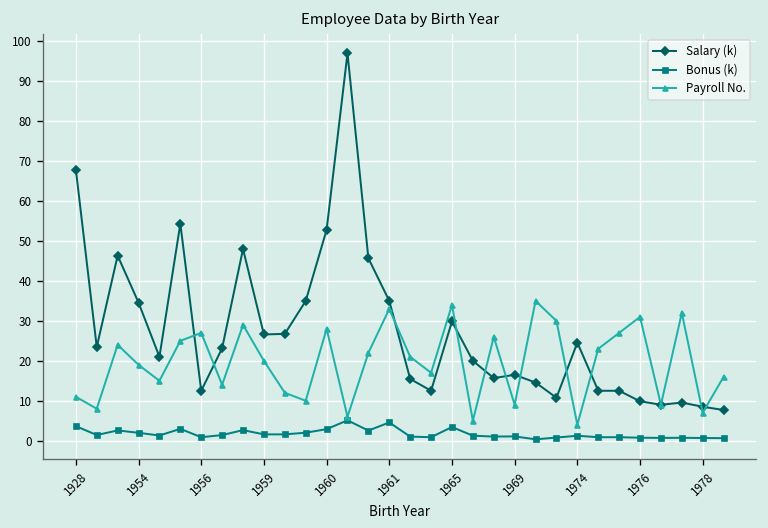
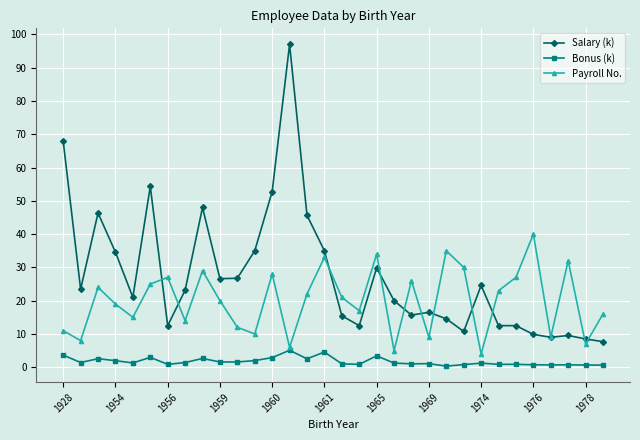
  {
    "Payroll No.": {
      "1928": 11,
      "1965": 34,
      "1969": 9,
-     "1976": 31
+     "1976": 40
    }
  }
